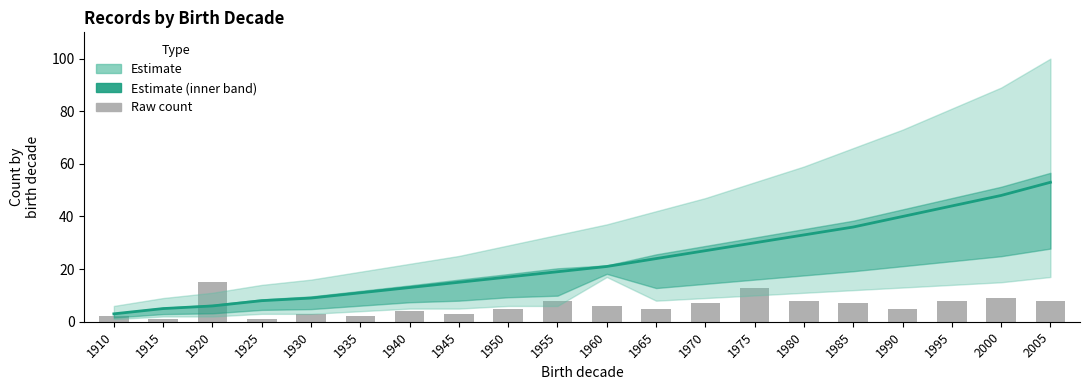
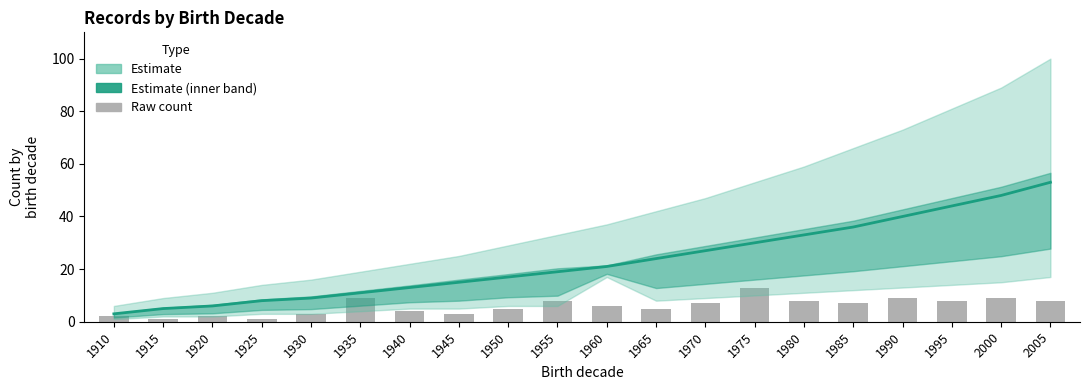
  {
    "Raw count": {
      "1910": 2,
      "1915": 1,
-     "1920": 15,
+     "1920": 2,
      "1925": 1,
      "1930": 3,
-     "1935": 2,
+     "1935": 9,
      "1940": 4,
      "1945": 3,
      "1950": 5,
      "1955": 8,
      "1960": 6,
      "1965": 5,
      "1970": 7,
      "1975": 13,
      "1980": 8,
      "1985": 7,
-     "1990": 5,
+     "1990": 9,
      "1995": 8,
      "2000": 9,
      "2005": 8
    }
  }
